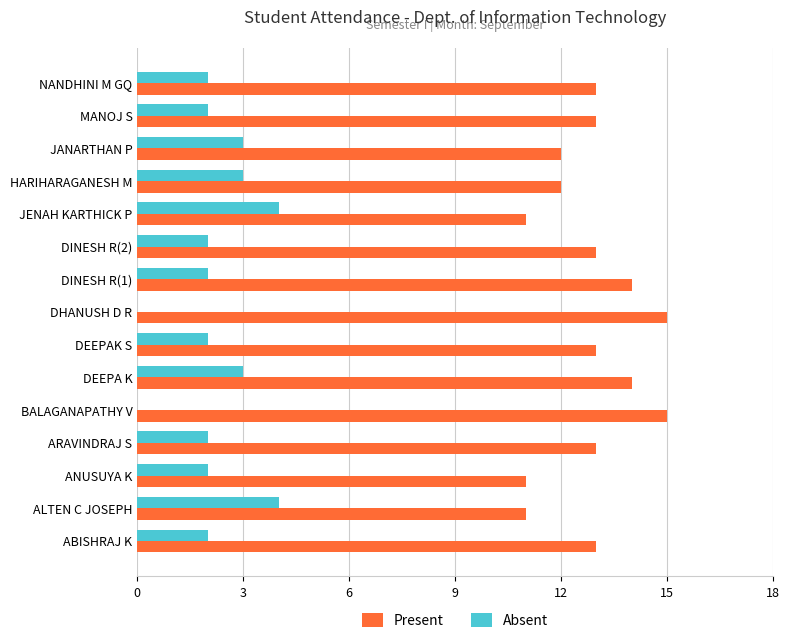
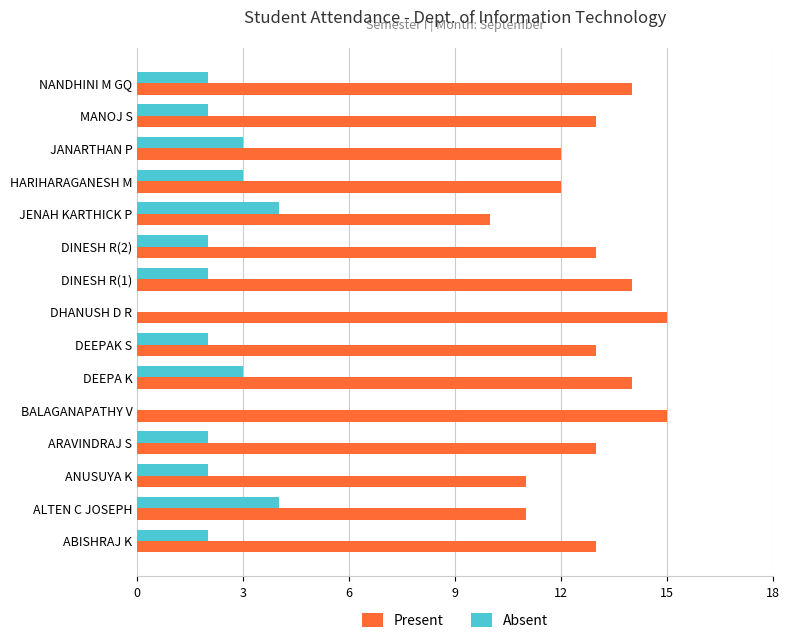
  {
    "Present": {
-     "NANDHINI M GQ": 13,
+     "NANDHINI M GQ": 14,
      "MANOJ S": 13,
      "JANARTHAN P": 12,
      "HARIHARAGANESH M": 12,
-     "JENAH KARTHICK P": 11,
+     "JENAH KARTHICK P": 10,
      "DINESH R(2)": 13,
      "DINESH R(1)": 14,
      "DHANUSH D R": 15,
      "DEEPAK S": 13,
      "DEEPA K": 14,
      "BALAGANAPATHY V": 15,
      "ARAVINDRAJ S": 13,
      "ANUSUYA K": 11,
      "ALTEN C JOSEPH": 11,
      "ABISHRAJ K": 13
    },
    "Absent": {
      "NANDHINI M GQ": 2,
      "MANOJ S": 2,
      "JANARTHAN P": 3,
      "HARIHARAGANESH M": 3,
      "JENAH KARTHICK P": 4,
      "DINESH R(2)": 2,
      "DINESH R(1)": 2,
      "DHANUSH D R": 0,
      "DEEPAK S": 2,
      "DEEPA K": 3,
      "BALAGANAPATHY V": 0,
      "ARAVINDRAJ S": 2,
      "ANUSUYA K": 2,
      "ALTEN C JOSEPH": 4,
      "ABISHRAJ K": 2
    }
  }
